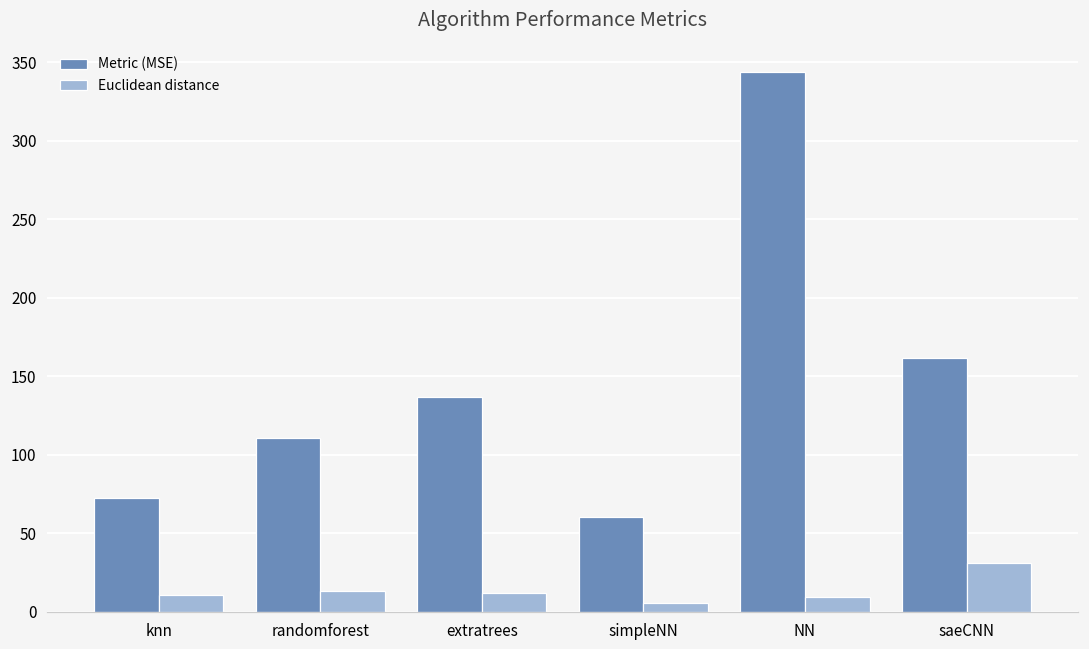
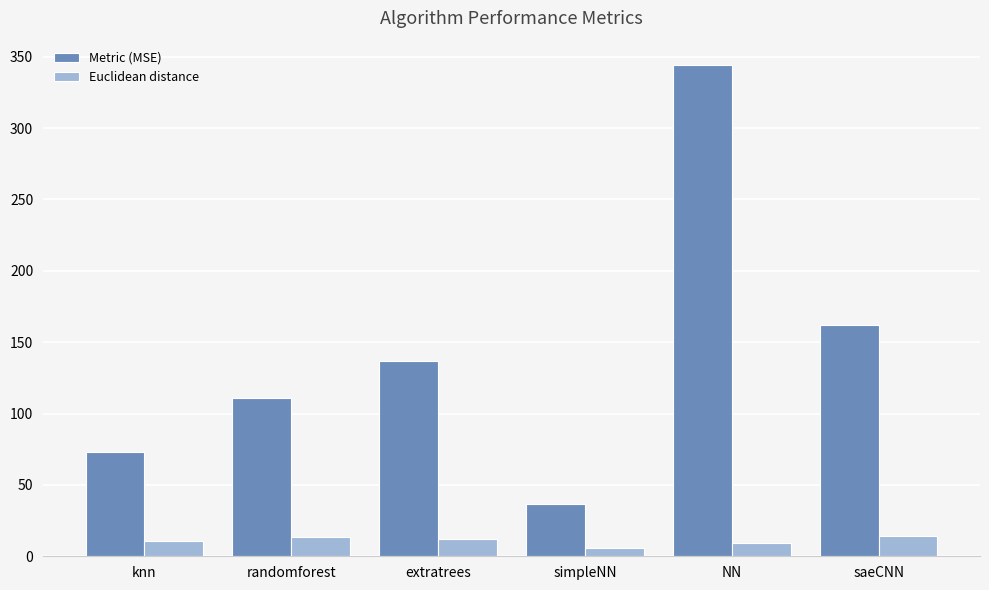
  {
    "Metric (MSE)": {
      "knn": 73,
      "randomforest": 111,
      "extratrees": 137,
-     "simpleNN": 61,
+     "simpleNN": 36,
      "NN": 344,
      "saeCNN": 162
    },
    "Euclidean distance": {
      "knn": 10,
      "randomforest": 13,
      "extratrees": 12,
      "simpleNN": 6,
      "NN": 10,
-     "saeCNN": 31
+     "saeCNN": 14
    }
  }
